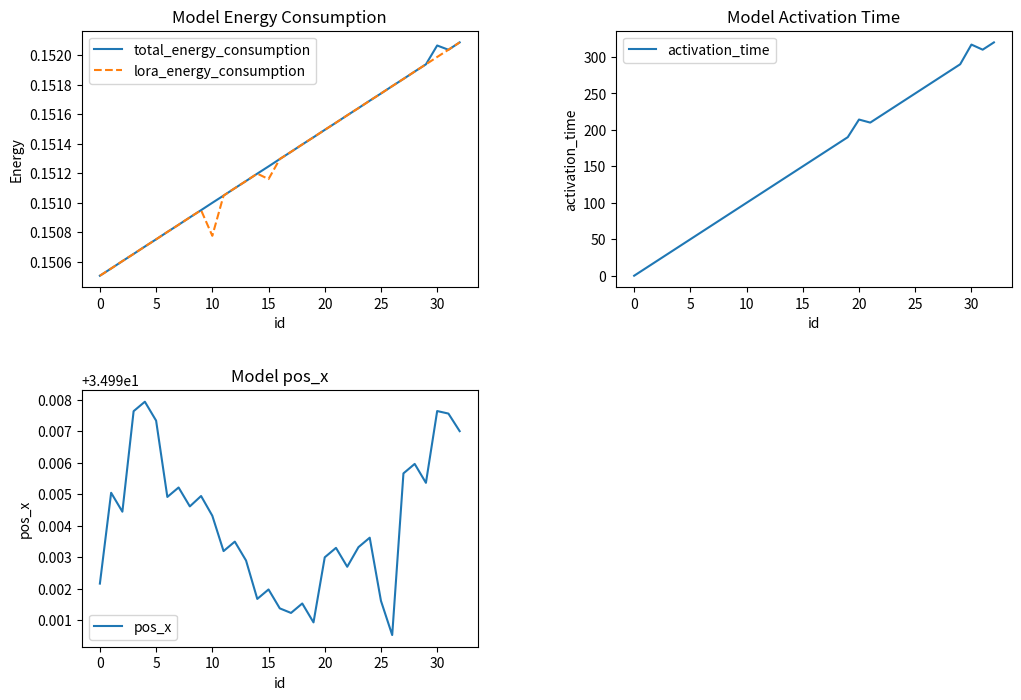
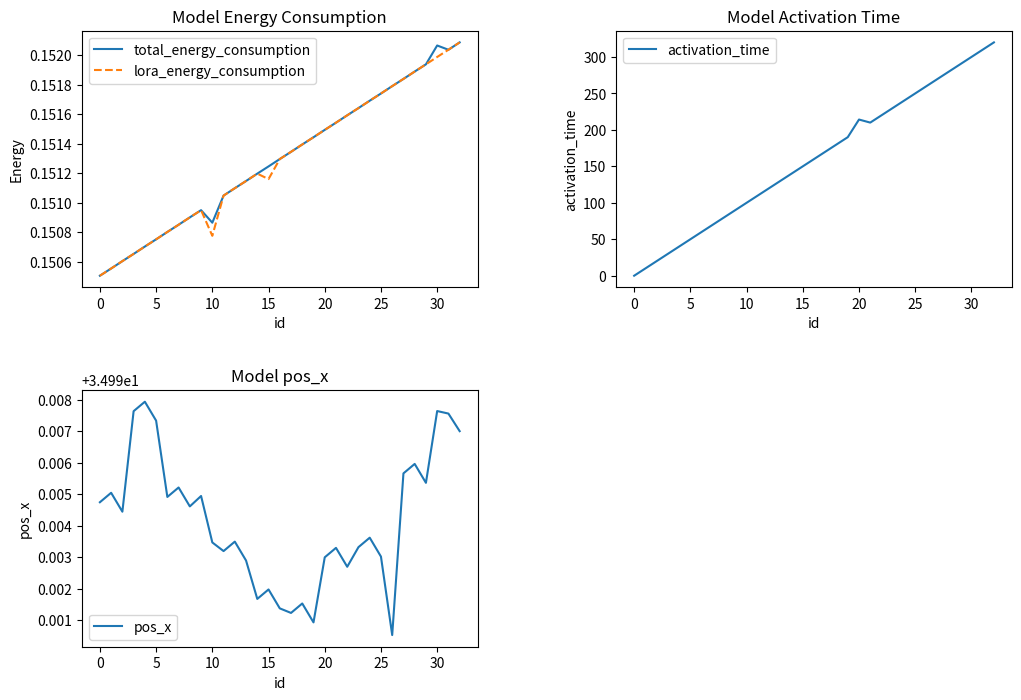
  {
    "Model Energy Consumption": {
      "total_energy_consumption": {
-       "10": 0.15100,
+       "10": 0.15086,
        "15": 0.15125,
        "30": 0.15207
      },
      "lora_energy_consumption": {
        "10": 0.15078,
        "15": 0.15116,
        "30": 0.15199
      }
    },
    "Model Activation Time": {
      "0": 0,
      "5": 50,
      "10": 100,
      "15": 150,
      "20": 210,
      "25": 250,
-     "30": 320
+     "30": 300
    },
    "Model pos_x": {
-     "0": 34.9922,
+     "0": 34.9947,
      "5": 34.9973,
-     "10": 34.9943,
+     "10": 34.9935,
      "15": 34.9920,
      "20": 34.9930,
-     "25": 34.9916,
+     "25": 34.9930,
      "30": 34.9976
    }
  }
